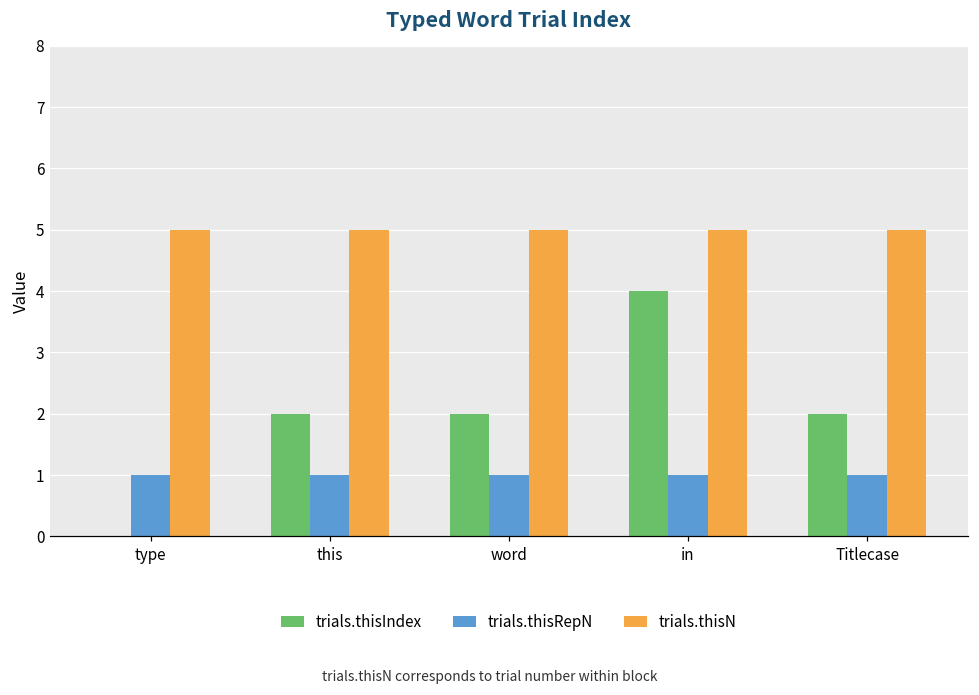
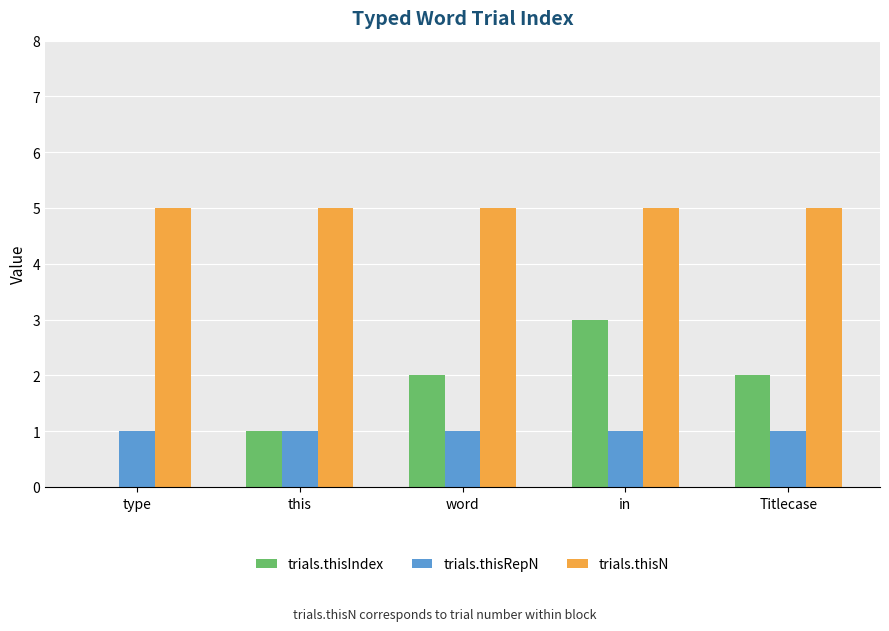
  {
    "trials.thisIndex": {
      "type": 0,
-     "this": 2,
+     "this": 1,
      "word": 2,
-     "in": 4,
+     "in": 3,
      "Titlecase": 2
    },
    "trials.thisRepN": {
      "type": 1,
      "this": 1,
      "word": 1,
      "in": 1,
      "Titlecase": 1
    },
    "trials.thisN": {
      "type": 5,
      "this": 5,
      "word": 5,
      "in": 5,
      "Titlecase": 5
    }
  }
